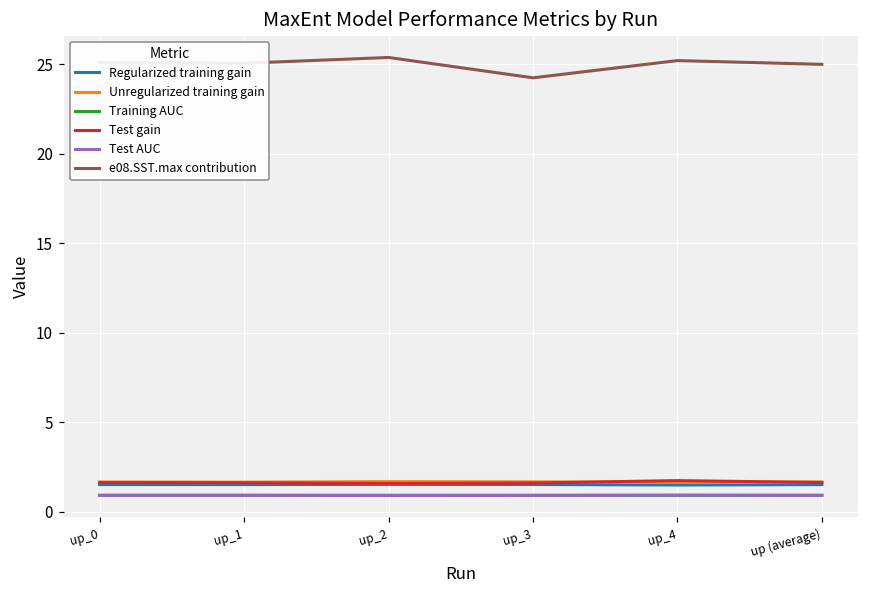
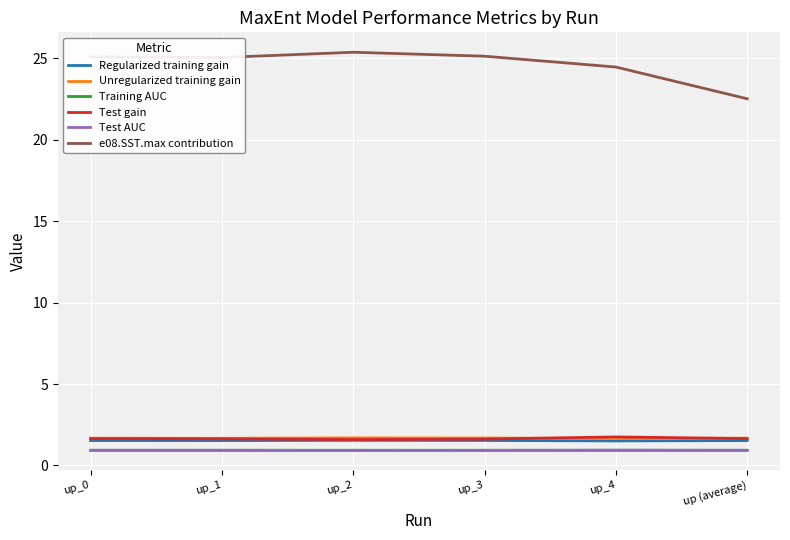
  {
    "Test AUC": {
      "up_0": 0.9,
      "up_1": 0.9,
      "up_2": 0.9,
      "up_3": 0.9,
      "up_4": 0.9,
      "up (average)": 0.9
    },
    "e08.SST.max contribution": {
      "up_2": 25.4,
-     "up_3": 24.2,
-     "up_4": 25.2,
-     "up (average)": 25.0
+     "up_3": 25.1,
+     "up_4": 24.5,
+     "up (average)": 22.5
    }
  }
